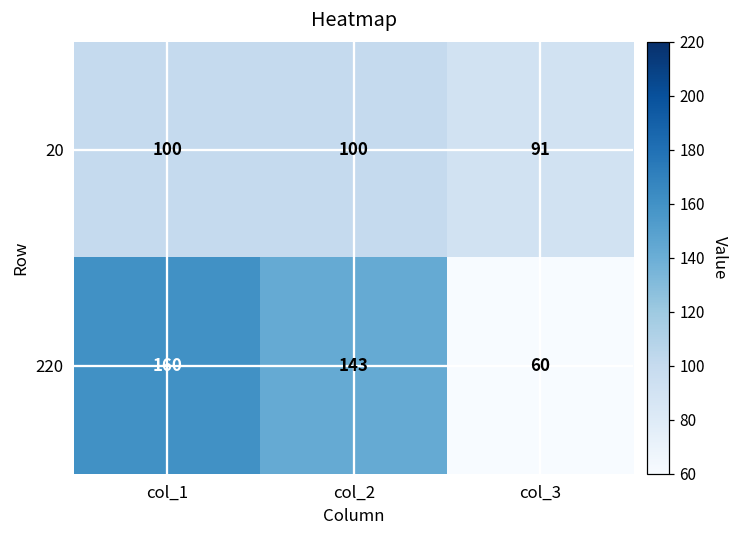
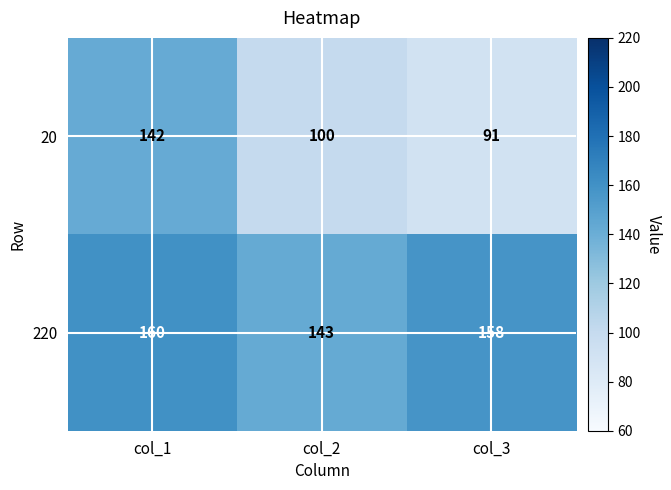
  {
    "20": {
-     "col_1": 100,
+     "col_1": 142,
      "col_2": 100,
      "col_3": 91
    },
    "220": {
      "col_1": 160,
      "col_2": 143,
-     "col_3": 60
+     "col_3": 158
    }
  }
